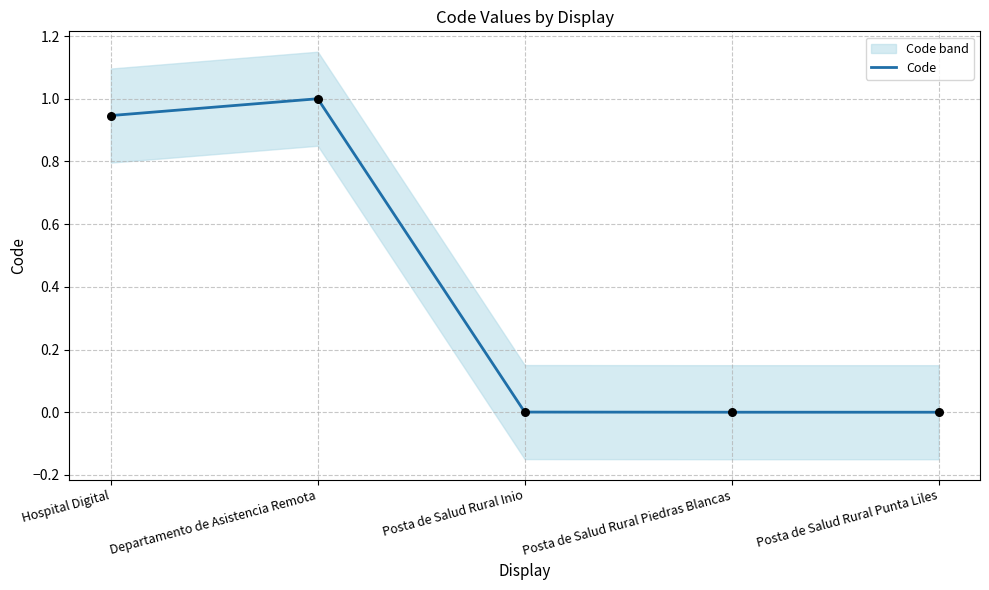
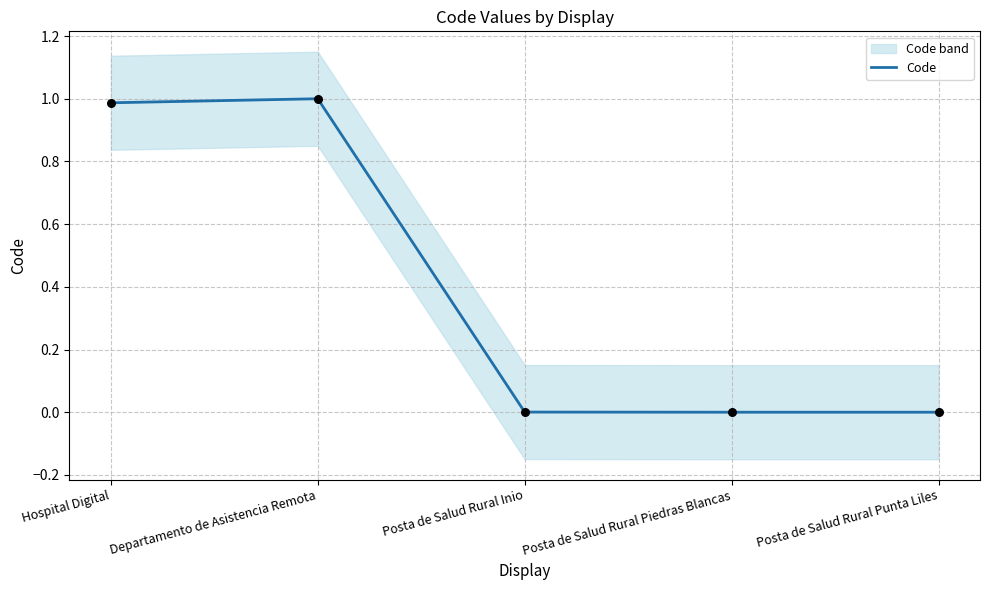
  {
    "Code": {
-     "Hospital Digital": 0.95,
+     "Hospital Digital": 0.99,
      "Departamento de Asistencia Remota": 1.00,
      "Posta de Salud Rural Inio": 0.00,
      "Posta de Salud Rural Piedras Blancas": 0.00,
      "Posta de Salud Rural Punta Liles": 0.00
    }
  }
